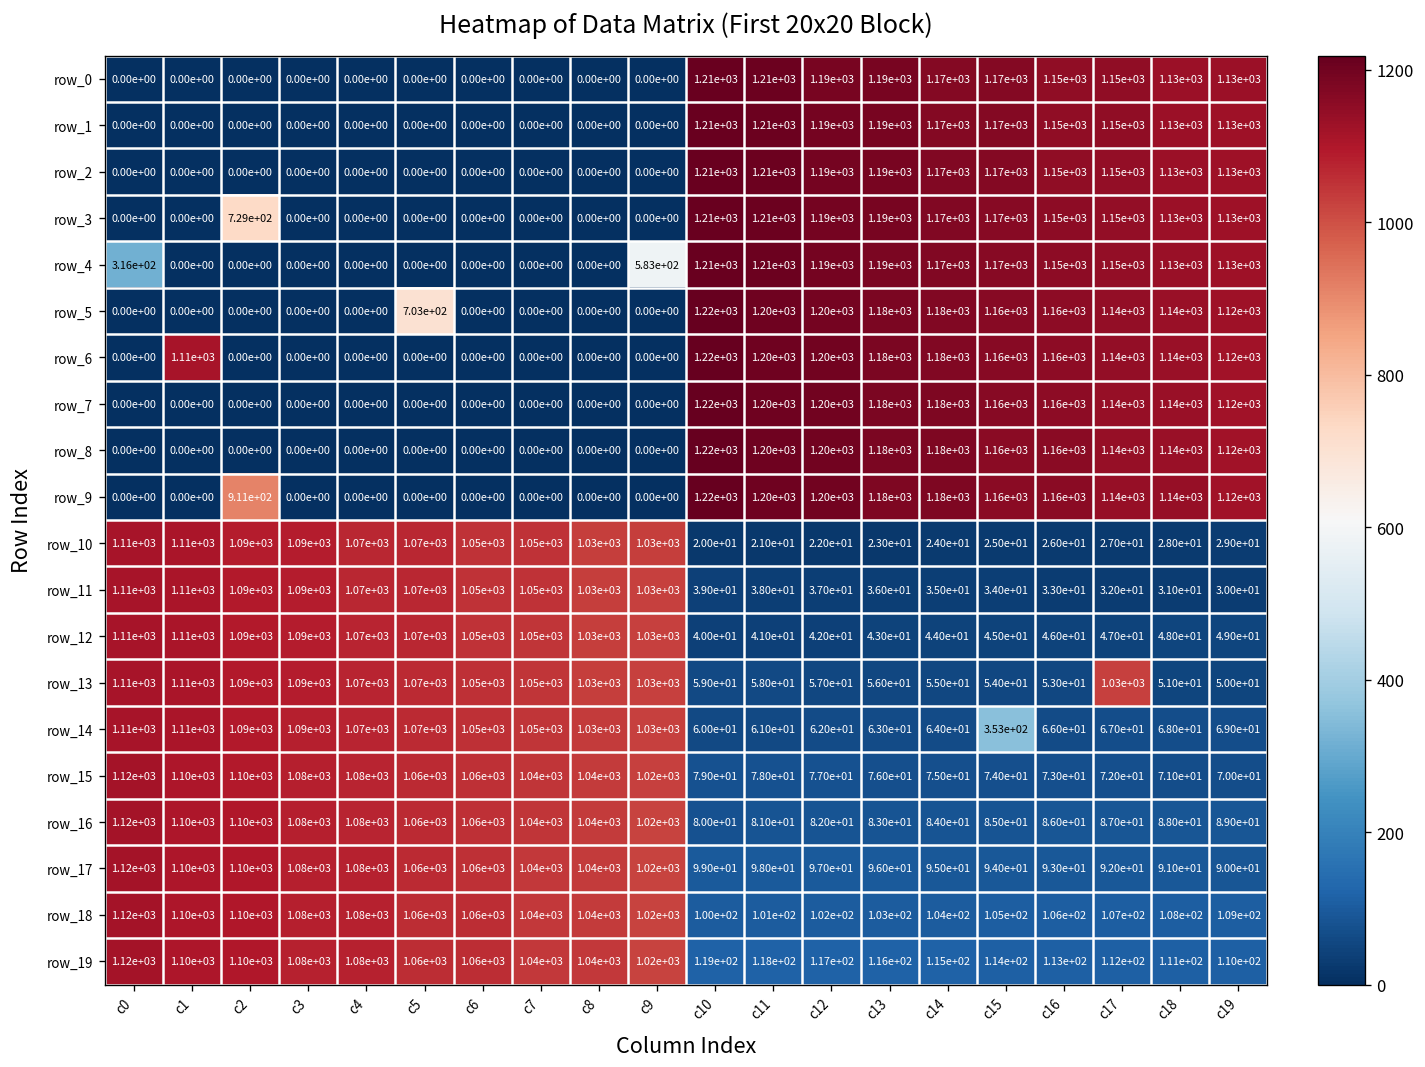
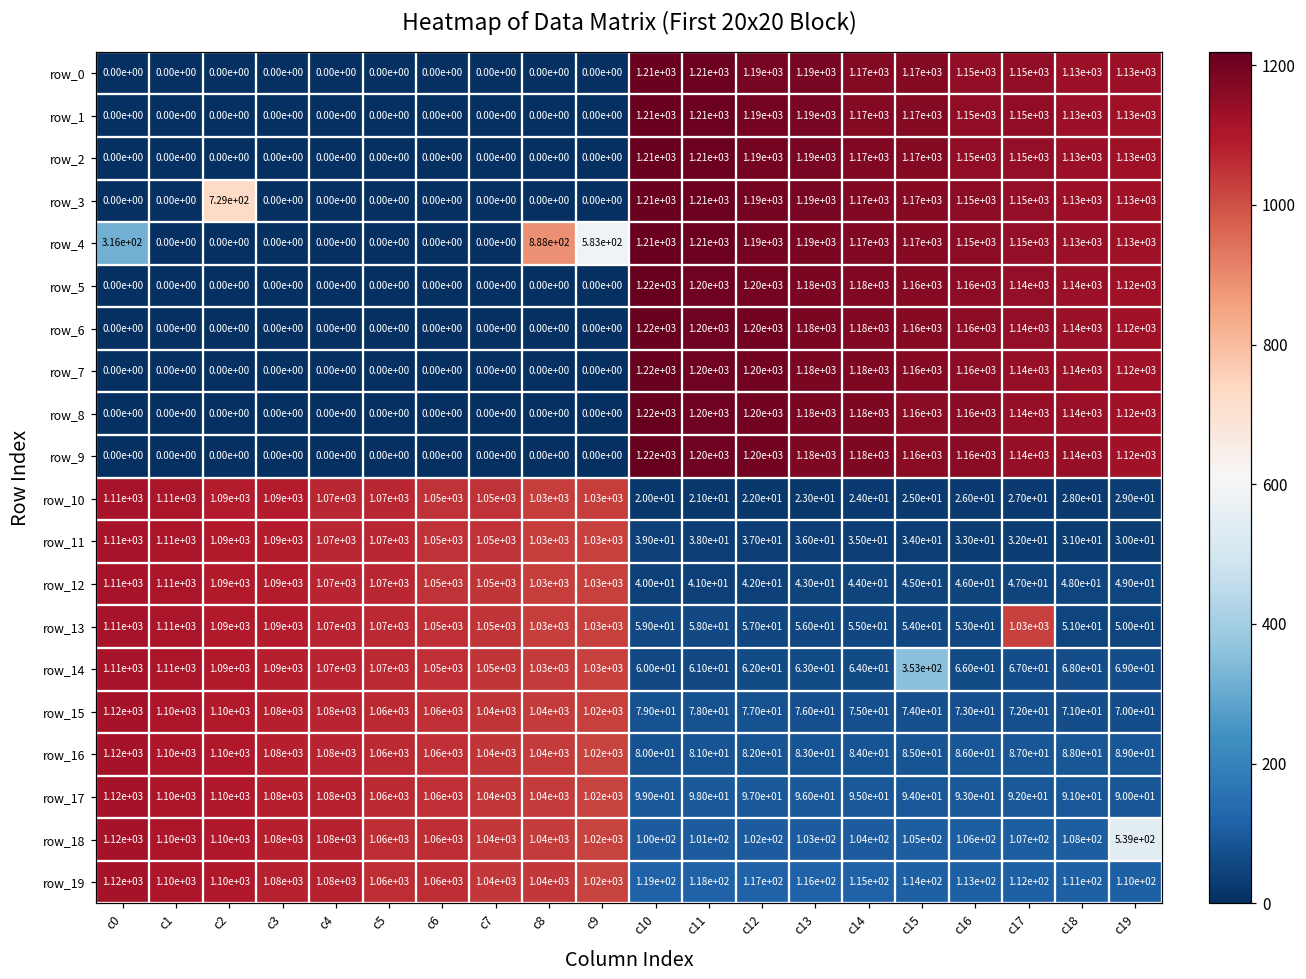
  {
    "row_4": {
      "c0": "3.16e+02",
      "c1": "0.00e+00",
      "c2": "0.00e+00",
      "c3": "0.00e+00",
      "c4": "0.00e+00",
      "c5": "0.00e+00",
      "c6": "0.00e+00",
      "c7": "0.00e+00",
-     "c8": "0.00e+00",
+     "c8": "8.88e+02",
      "c9": "5.83e+02",
      "c10": "1.21e+03",
      "c11": "1.21e+03",
      "c12": "1.19e+03",
      "c13": "1.19e+03",
      "c14": "1.17e+03",
      "c15": "1.17e+03",
      "c16": "1.15e+03",
      "c17": "1.15e+03",
      "c18": "1.13e+03",
      "c19": "1.13e+03"
    },
    "row_5": {
      "c0": "0.00e+00",
      "c1": "0.00e+00",
      "c2": "0.00e+00",
      "c3": "0.00e+00",
      "c4": "0.00e+00",
-     "c5": "7.03e+02",
+     "c5": "0.00e+00",
      "c6": "0.00e+00",
      "c7": "0.00e+00",
      "c8": "0.00e+00",
      "c9": "0.00e+00",
      "c10": "1.22e+03",
      "c11": "1.20e+03",
      "c12": "1.20e+03",
      "c13": "1.18e+03",
      "c14": "1.18e+03",
      "c15": "1.16e+03",
      "c16": "1.16e+03",
      "c17": "1.14e+03",
      "c18": "1.14e+03",
      "c19": "1.12e+03"
    },
    "row_6": {
      "c0": "0.00e+00",
-     "c1": "1.11e+03",
+     "c1": "0.00e+00",
      "c2": "0.00e+00",
      "c3": "0.00e+00",
      "c4": "0.00e+00",
      "c5": "0.00e+00",
      "c6": "0.00e+00",
      "c7": "0.00e+00",
      "c8": "0.00e+00",
      "c9": "0.00e+00",
      "c10": "1.22e+03",
      "c11": "1.20e+03",
      "c12": "1.20e+03",
      "c13": "1.18e+03",
      "c14": "1.18e+03",
      "c15": "1.16e+03",
      "c16": "1.16e+03",
      "c17": "1.14e+03",
      "c18": "1.14e+03",
      "c19": "1.12e+03"
    },
    "row_9": {
      "c0": "0.00e+00",
      "c1": "0.00e+00",
-     "c2": "9.11e+02",
+     "c2": "0.00e+00",
      "c3": "0.00e+00",
      "c4": "0.00e+00",
      "c5": "0.00e+00",
      "c6": "0.00e+00",
      "c7": "0.00e+00",
      "c8": "0.00e+00",
      "c9": "0.00e+00",
      "c10": "1.22e+03",
      "c11": "1.20e+03",
      "c12": "1.20e+03",
      "c13": "1.18e+03",
      "c14": "1.18e+03",
      "c15": "1.16e+03",
      "c16": "1.16e+03",
      "c17": "1.14e+03",
      "c18": "1.14e+03",
      "c19": "1.12e+03"
    },
    "row_18": {
      "c0": "1.12e+03",
      "c1": "1.10e+03",
      "c2": "1.10e+03",
      "c3": "1.08e+03",
      "c4": "1.08e+03",
      "c5": "1.06e+03",
      "c6": "1.06e+03",
      "c7": "1.04e+03",
      "c8": "1.04e+03",
      "c9": "1.02e+03",
      "c10": "1.00e+02",
      "c11": "1.01e+02",
      "c12": "1.02e+02",
      "c13": "1.03e+02",
      "c14": "1.04e+02",
      "c15": "1.05e+02",
      "c16": "1.06e+02",
      "c17": "1.07e+02",
      "c18": "1.08e+02",
-     "c19": "1.09e+02"
+     "c19": "5.39e+02"
    }
  }
